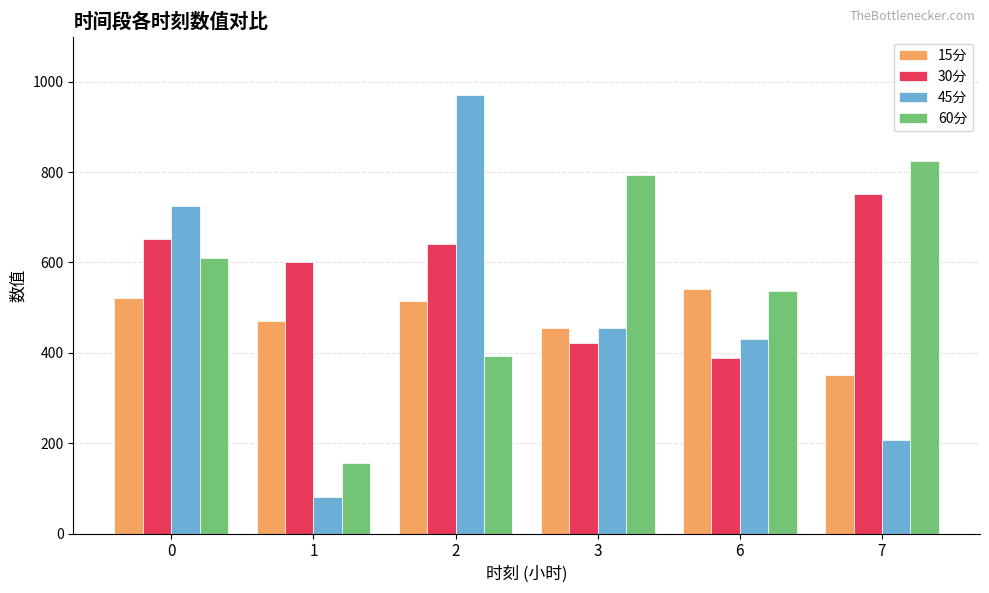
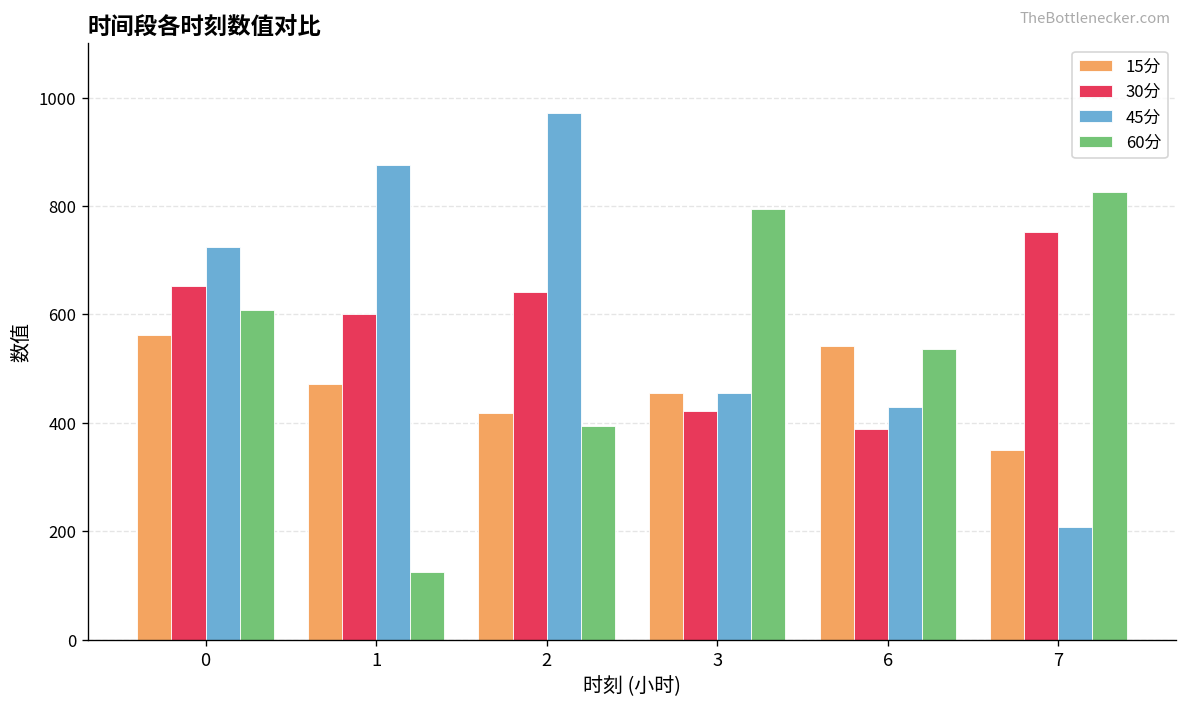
  {
    "15分": {
-     "0": 520,
+     "0": 560,
      "1": 470,
-     "2": 510,
+     "2": 420,
      "3": 460,
      "6": 540,
      "7": 350
    },
    "30分": {
      "0": 650,
      "1": 600,
      "2": 640,
      "3": 420,
      "6": 390,
      "7": 750
    },
    "45分": {
      "0": 720,
-     "1": 80,
+     "1": 880,
      "2": 970,
      "3": 450,
      "6": 430,
      "7": 210
    },
    "60分": {
      "0": 610,
-     "1": 160,
+     "1": 130,
      "2": 390,
      "3": 790,
      "6": 540,
      "7": 830
    }
  }
